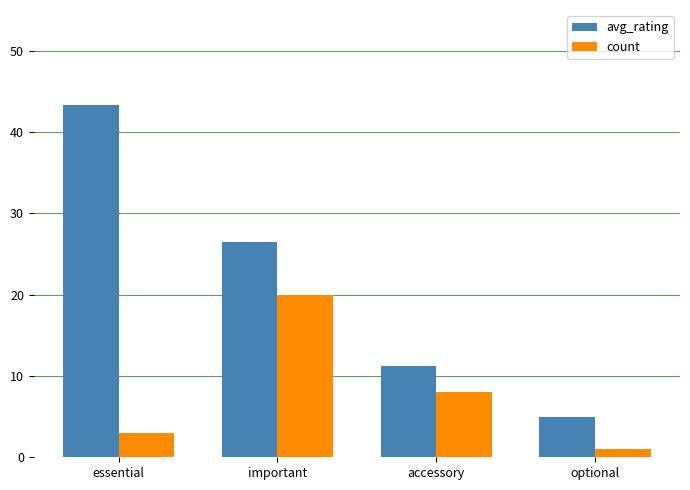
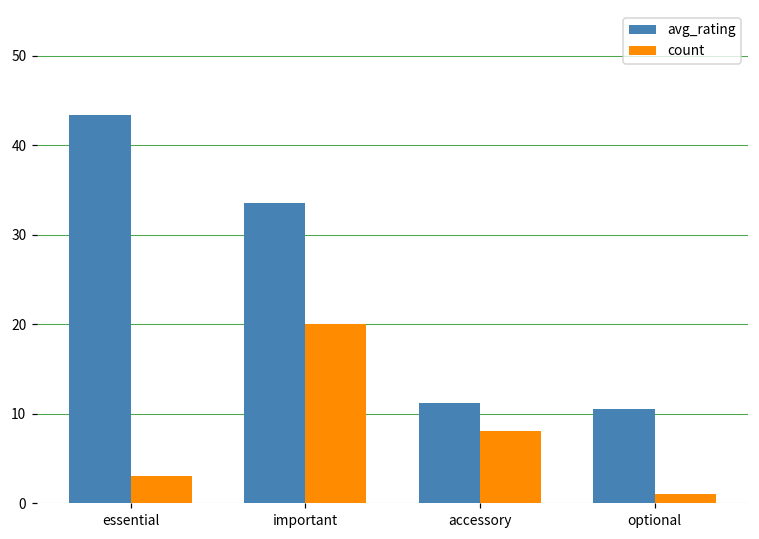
  {
    "avg_rating": {
      "essential": 43,
-     "important": 26,
+     "important": 34,
      "accessory": 11,
-     "optional": 5
+     "optional": 11
    },
    "count": {
      "essential": 3,
      "important": 20,
      "accessory": 8,
      "optional": 1
    }
  }
